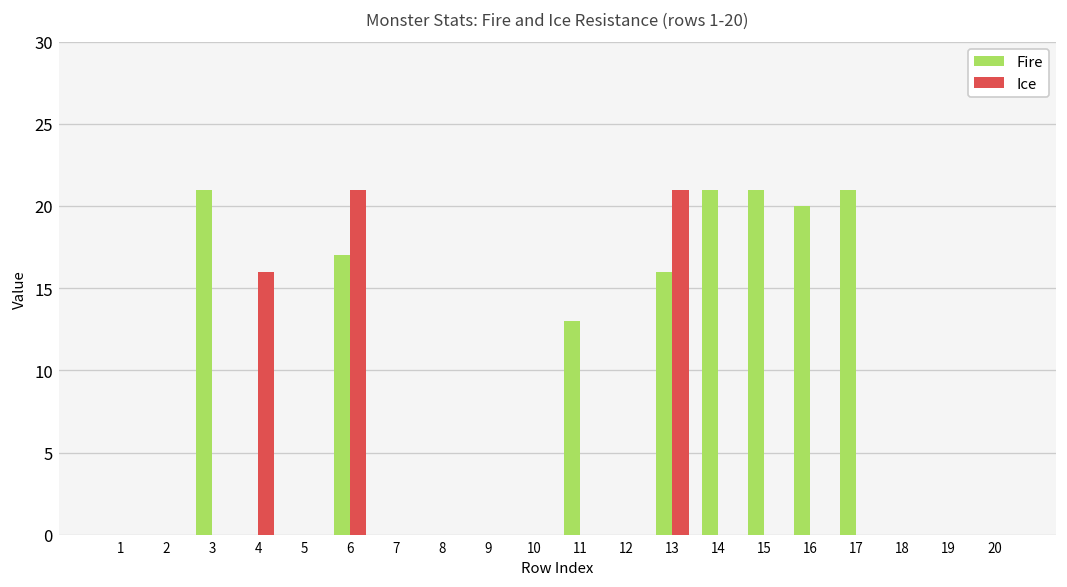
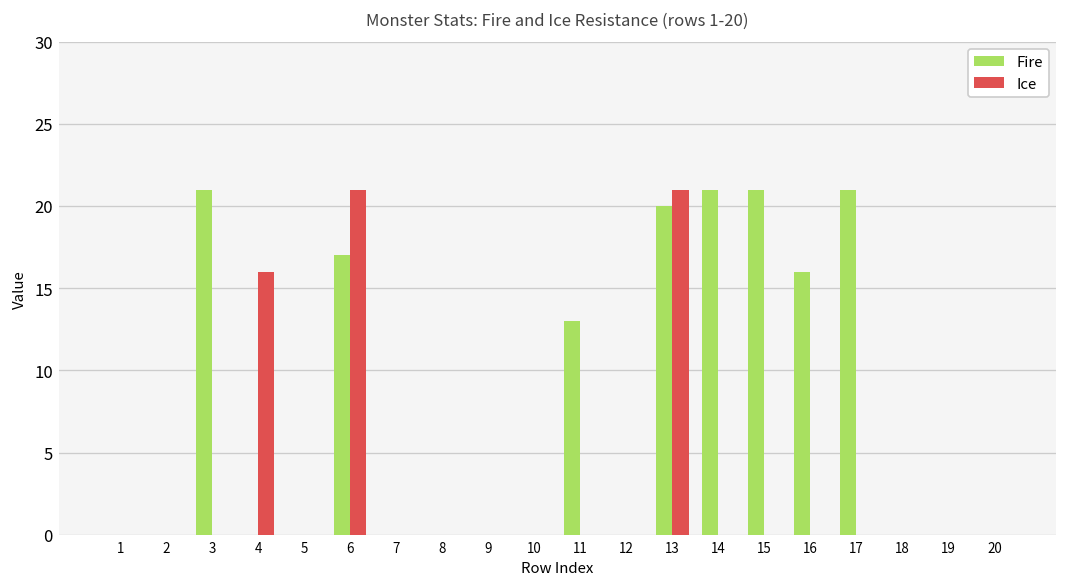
  {
    "Fire": {
      "1": 0,
      "2": 0,
      "3": 21,
      "4": 0,
      "5": 0,
      "6": 17,
      "7": 0,
      "8": 0,
      "9": 0,
      "10": 0,
      "11": 13,
      "12": 0,
-     "13": 16,
+     "13": 20,
      "14": 21,
      "15": 21,
-     "16": 20,
+     "16": 16,
      "17": 21,
      "18": 0,
      "19": 0,
      "20": 0
    },
    "Ice": {
      "1": 0,
      "2": 0,
      "3": 0,
      "4": 16,
      "5": 0,
      "6": 21,
      "7": 0,
      "8": 0,
      "9": 0,
      "10": 0,
      "11": 0,
      "12": 0,
      "13": 21,
      "14": 0,
      "15": 0,
      "16": 0,
      "17": 0,
      "18": 0,
      "19": 0,
      "20": 0
    }
  }
